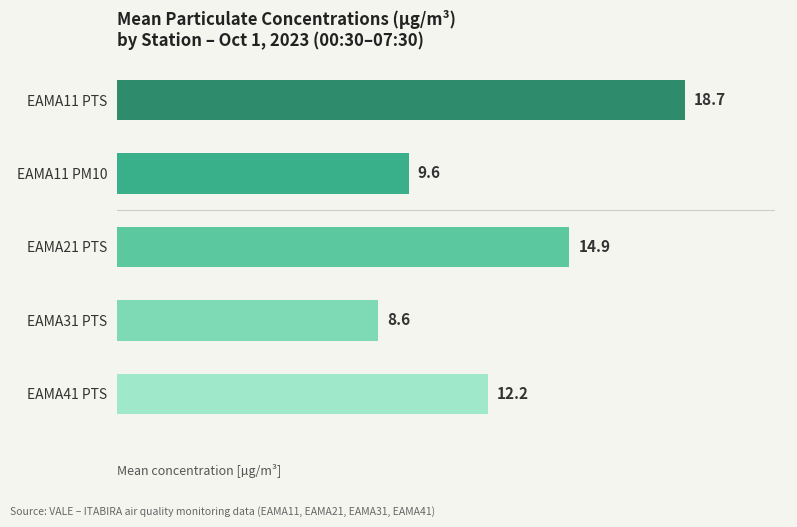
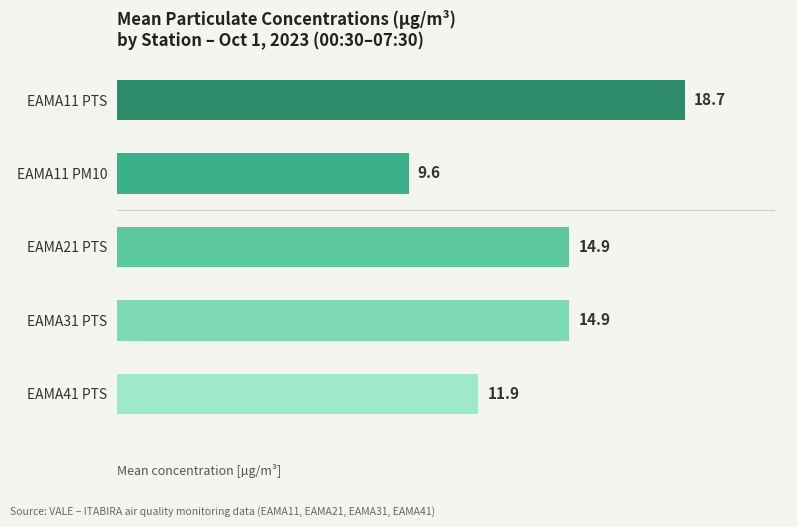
  {
    "EAMA11 PTS": 18.7,
    "EAMA11 PM10": 9.6,
    "EAMA21 PTS": 14.9,
-   "EAMA31 PTS": 8.6,
-   "EAMA41 PTS": 12.2
+   "EAMA31 PTS": 14.9,
+   "EAMA41 PTS": 11.9
  }
